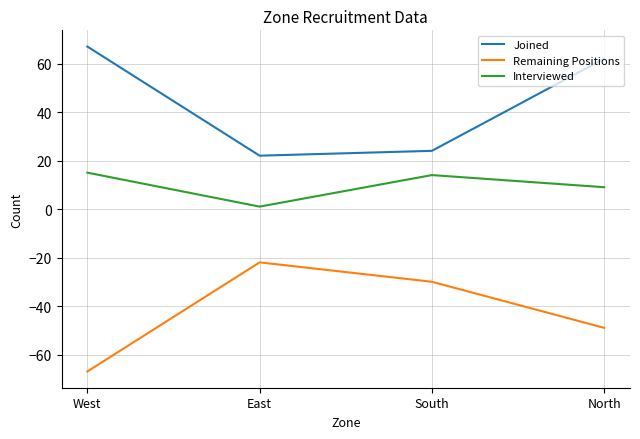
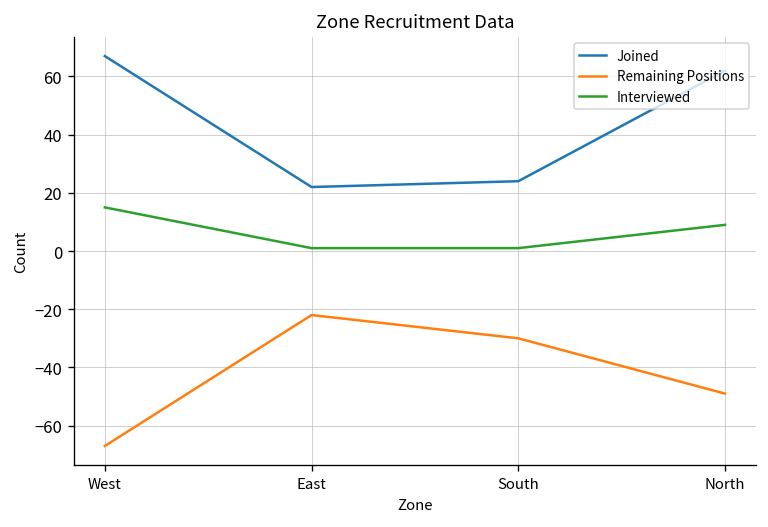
  {
    "Joined": {
      "West": 67,
      "East": 22,
      "South": 24
    },
    "Remaining Positions": {
      "West": -67,
      "East": -22,
      "South": -30,
      "North": -49
    },
    "Interviewed": {
      "West": 15,
      "East": 1,
-     "South": 14,
+     "South": 1,
      "North": 9
    }
  }
